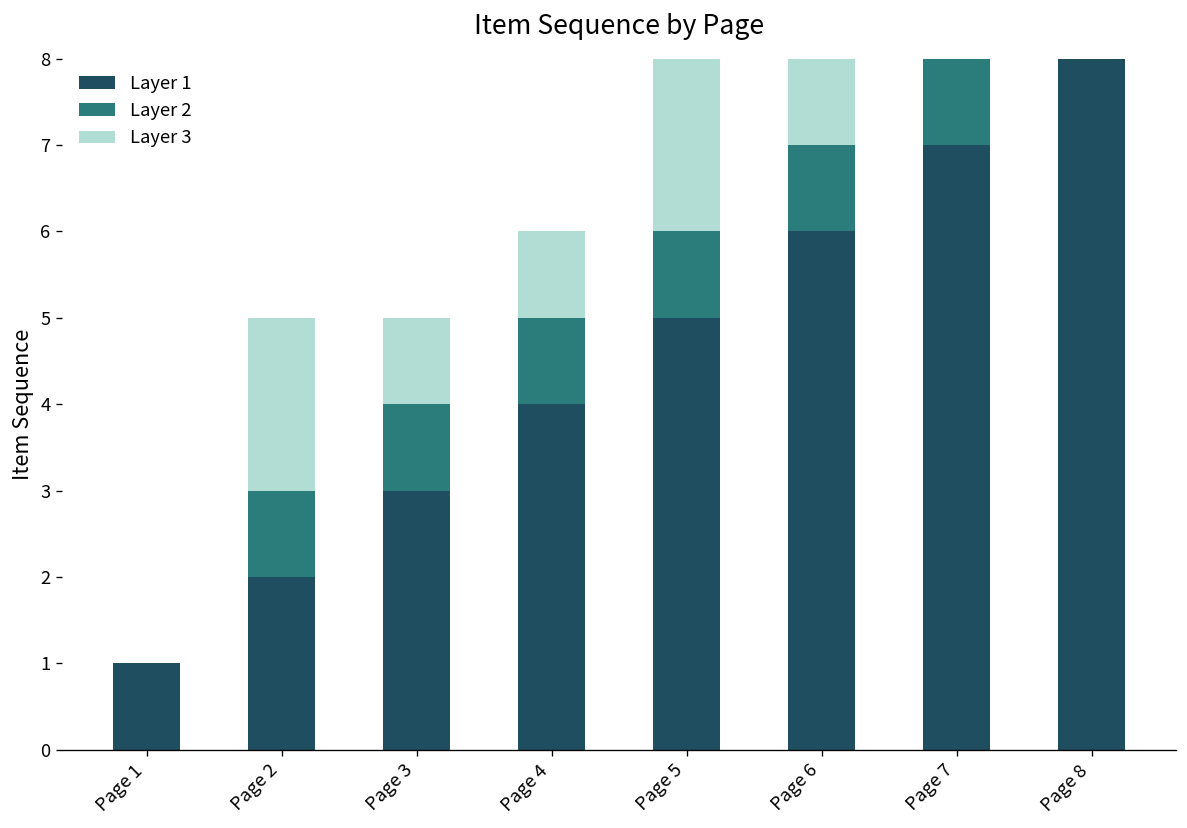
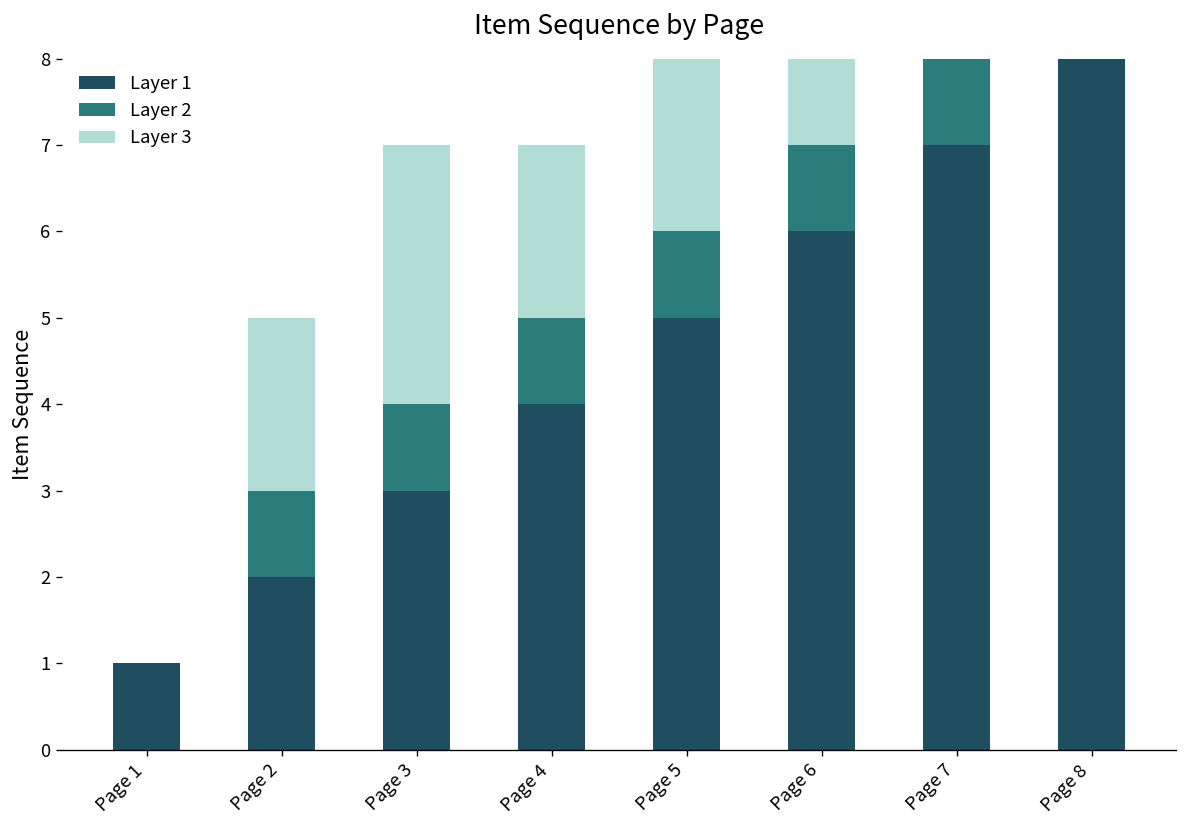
  {
    "Layer 3": {
-     "Page 3": 1,
-     "Page 4": 1
+     "Page 3": 3,
+     "Page 4": 2
    }
  }
